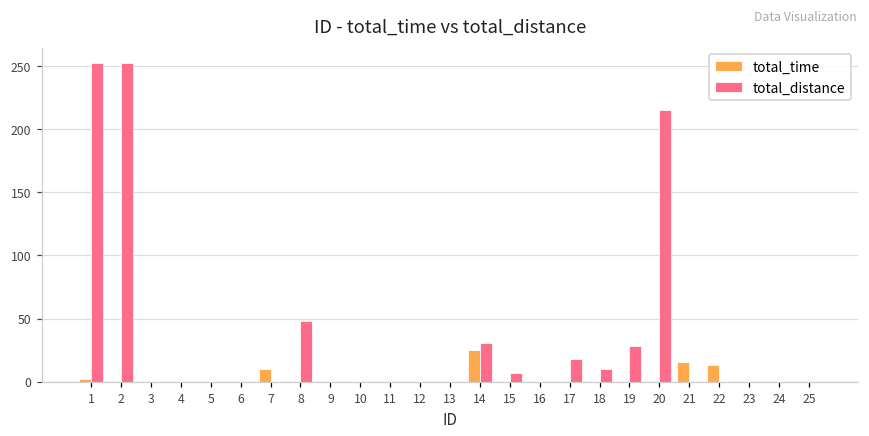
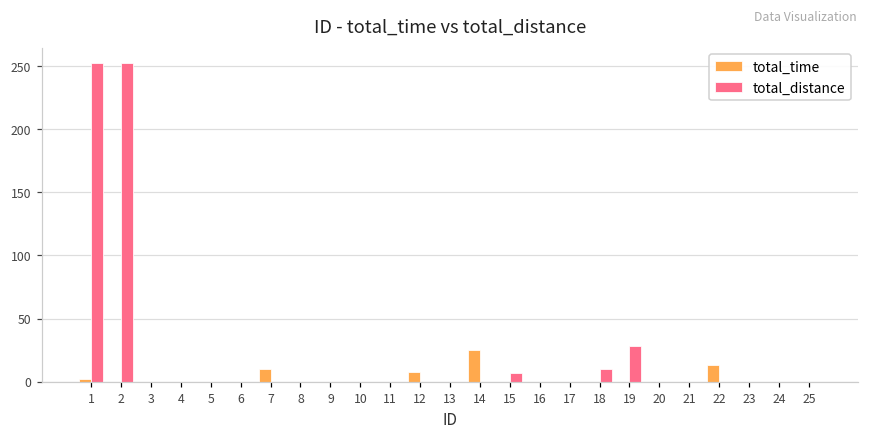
  {
    "total_time": {
      "2": 0,
      "3": 0,
      "4": 0,
      "5": 0,
      "6": 0,
      "7": 10,
      "8": 0,
      "9": 0,
      "10": 0,
      "11": 0,
-     "12": 0,
+     "12": 8,
      "13": 0,
      "14": 25,
      "15": 0,
      "16": 0,
      "17": 0,
      "18": 0,
      "19": 0,
      "20": 0,
-     "21": 16,
+     "21": 0,
      "22": 13,
      "23": 0,
      "24": 0,
      "25": 0
    },
    "total_distance": {
      "1": 252,
      "2": 252,
      "3": 0,
      "4": 0,
      "5": 0,
      "6": 0,
      "7": 0,
-     "8": 48,
+     "8": 0,
      "9": 0,
      "10": 0,
      "11": 0,
      "12": 0,
      "13": 0,
-     "14": 31,
+     "14": 0,
      "15": 7,
      "16": 0,
-     "17": 18,
+     "17": 0,
      "18": 10,
      "19": 28,
-     "20": 215,
+     "20": 0,
      "21": 0,
      "22": 0,
      "23": 0,
      "24": 0,
      "25": 0
    }
  }
